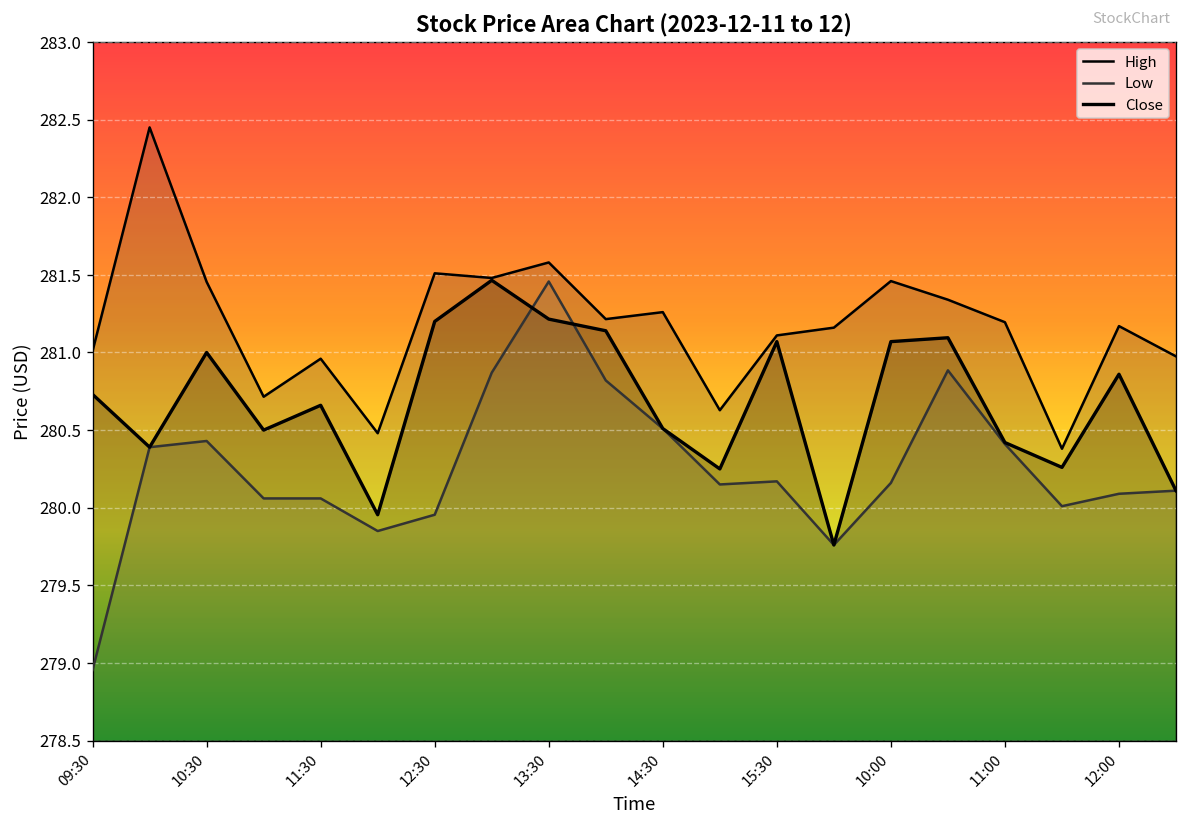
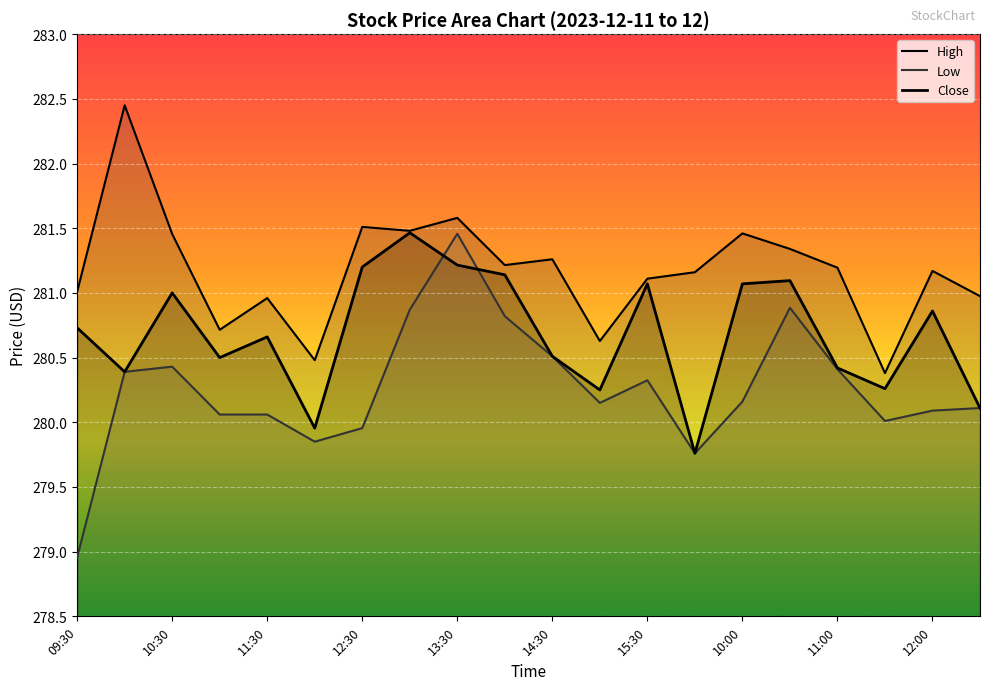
  {
    "Low": {
      "13:30": 281.46,
-     "15:30": 280.17
+     "15:30": 280.32
    }
  }
